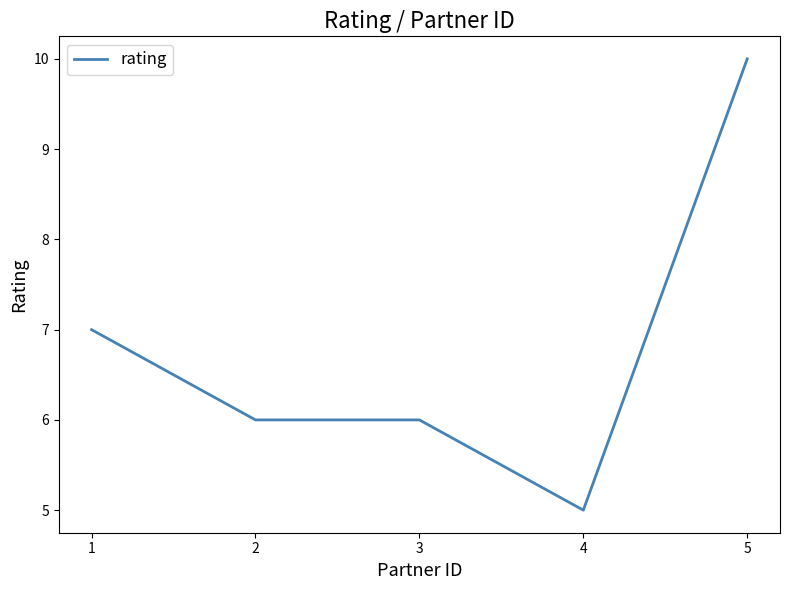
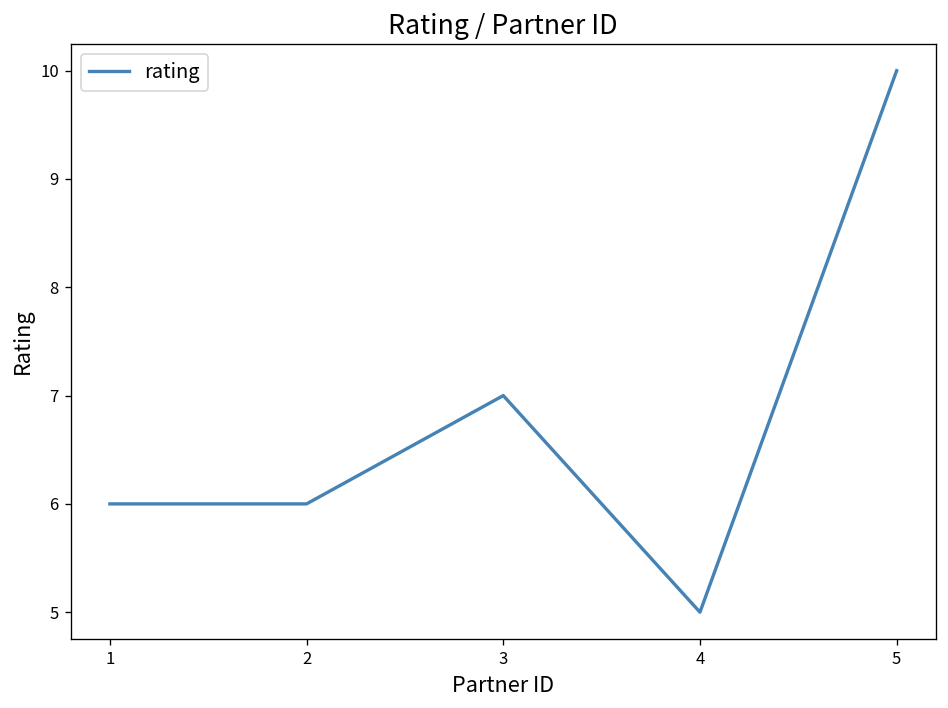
  {
-   "1": 7,
+   "1": 6,
    "2": 6,
-   "3": 6,
+   "3": 7,
    "4": 5,
    "5": 10
  }
